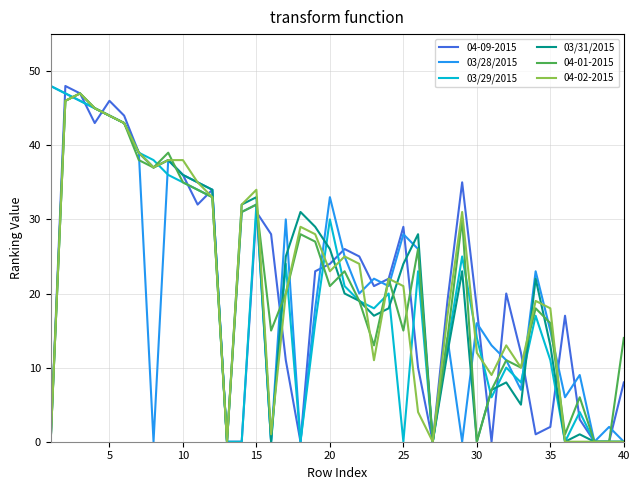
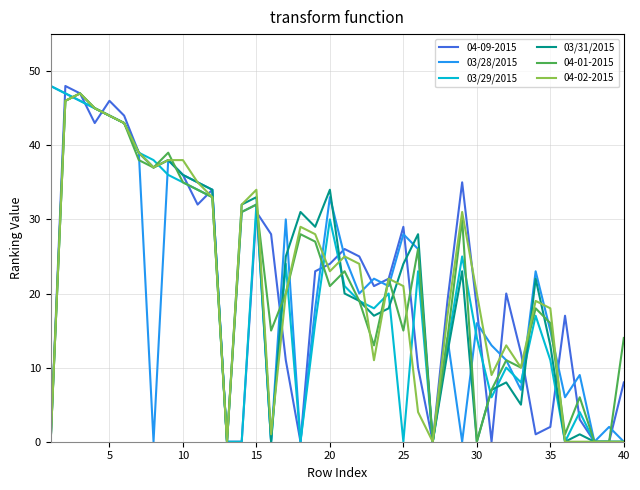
  {
    "03/31/2015": {
      "15": 33,
-     "20": 26,
+     "20": 34,
      "25": 24,
      "35": 13
    },
    "04-01-2015": {
      "20": 21,
      "25": 15,
      "35": 16,
      "40": 14
    },
    "04-02-2015": {
      "10": 38,
      "15": 34,
      "20": 23,
      "25": 21,
-     "30": 12,
+     "30": 20,
      "35": 18
    }
  }
